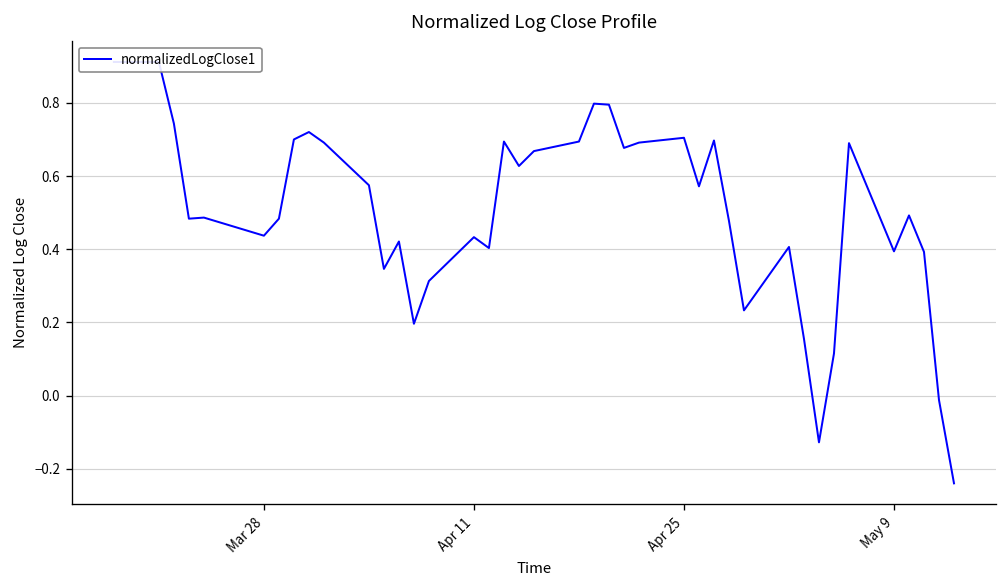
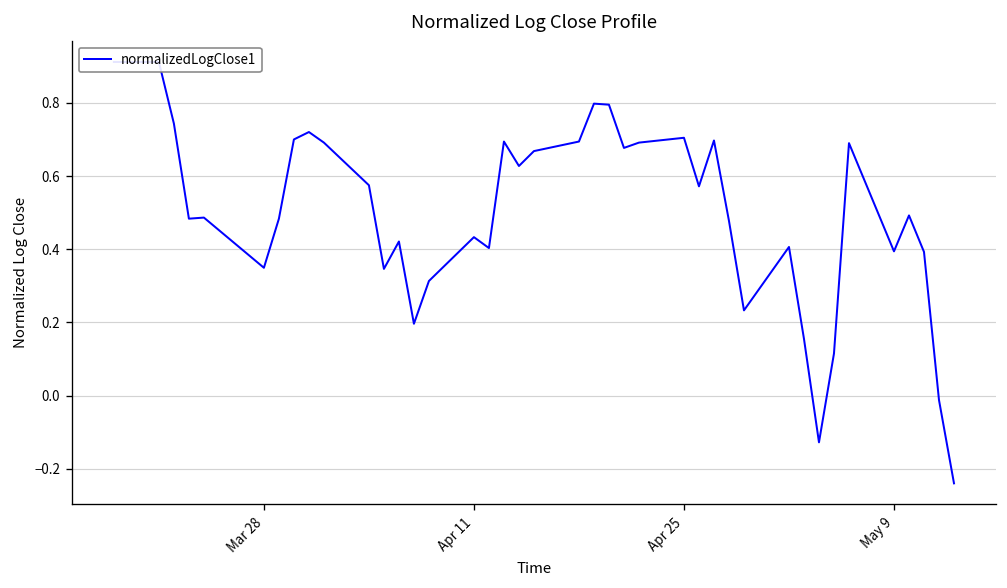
  {
-   "Mar 28": 0.44,
+   "Mar 28": 0.35,
    "Apr 11": 0.43,
    "Apr 25": 0.70,
    "May 9": 0.39
  }
